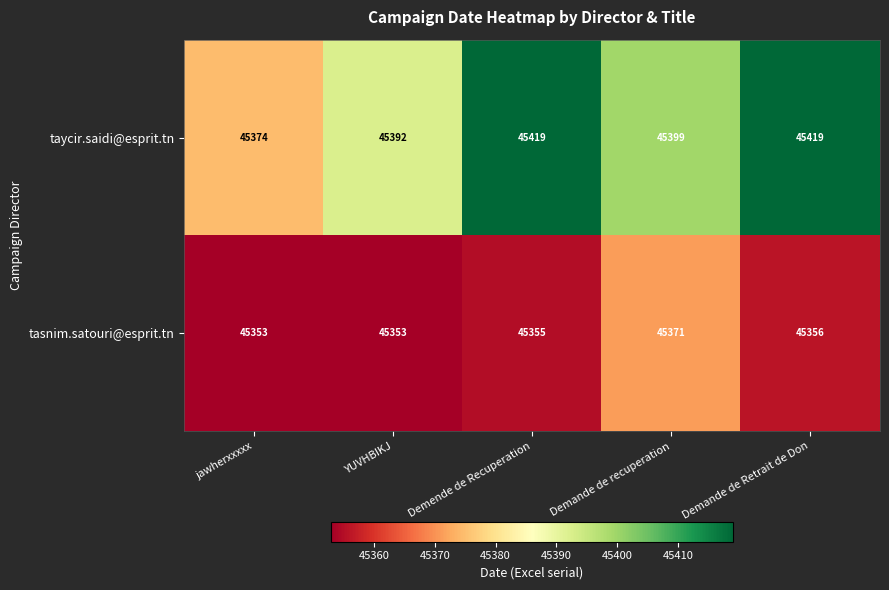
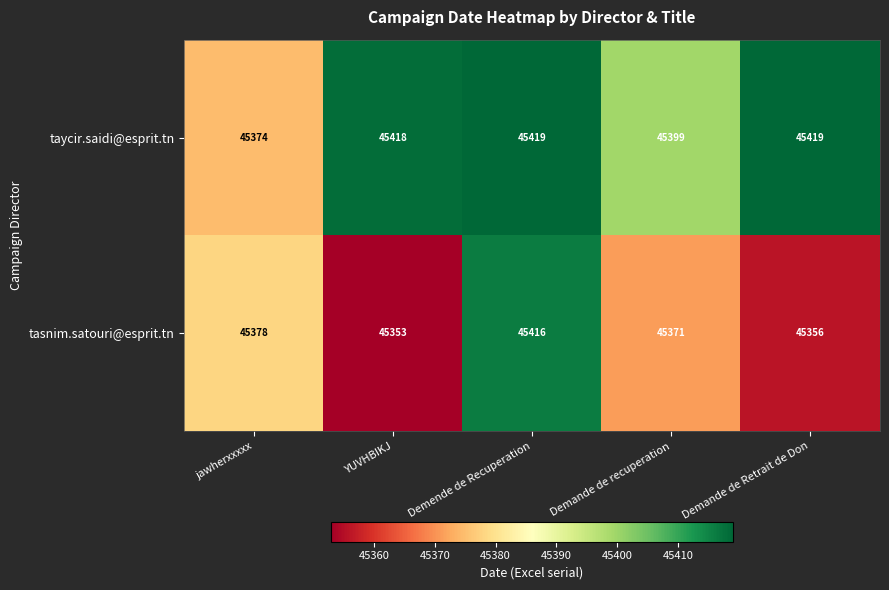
  {
    "taycir.saidi@esprit.tn": {
      "jawherxxxxx": 45374,
-     "YUVHBIKJ": 45392,
+     "YUVHBIKJ": 45418,
      "Demende de Recuperation": 45419,
      "Demande de recuperation": 45399,
      "Demande de Retrait de Don": 45419
    },
    "tasnim.satouri@esprit.tn": {
-     "jawherxxxxx": 45353,
+     "jawherxxxxx": 45378,
      "YUVHBIKJ": 45353,
-     "Demende de Recuperation": 45355,
+     "Demende de Recuperation": 45416,
      "Demande de recuperation": 45371,
      "Demande de Retrait de Don": 45356
    }
  }
